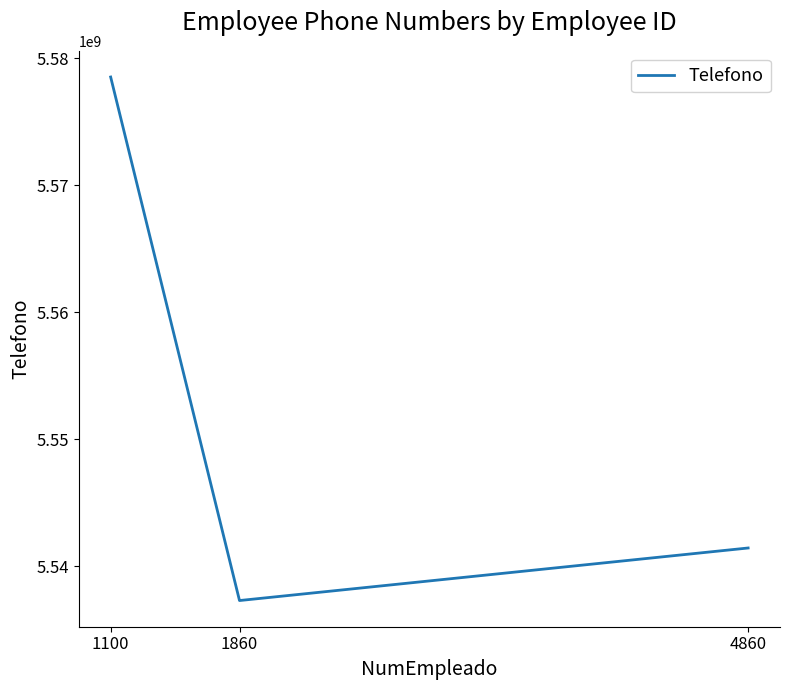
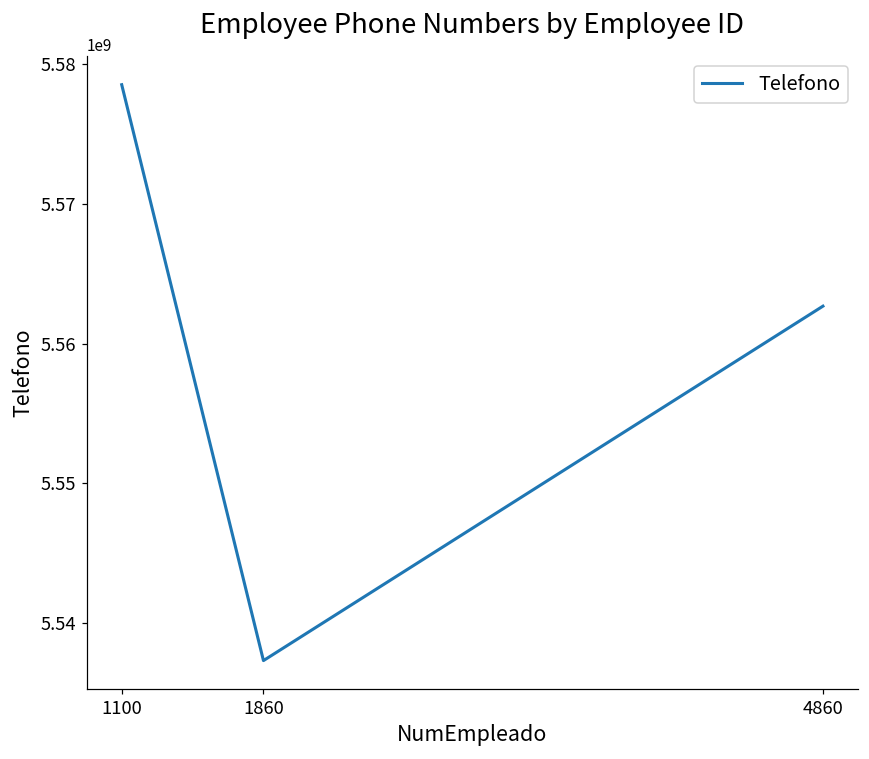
  {
    "1100": 5578500000,
    "1860": 5537300000,
-   "4860": 5541500000
+   "4860": 5562700000
  }
